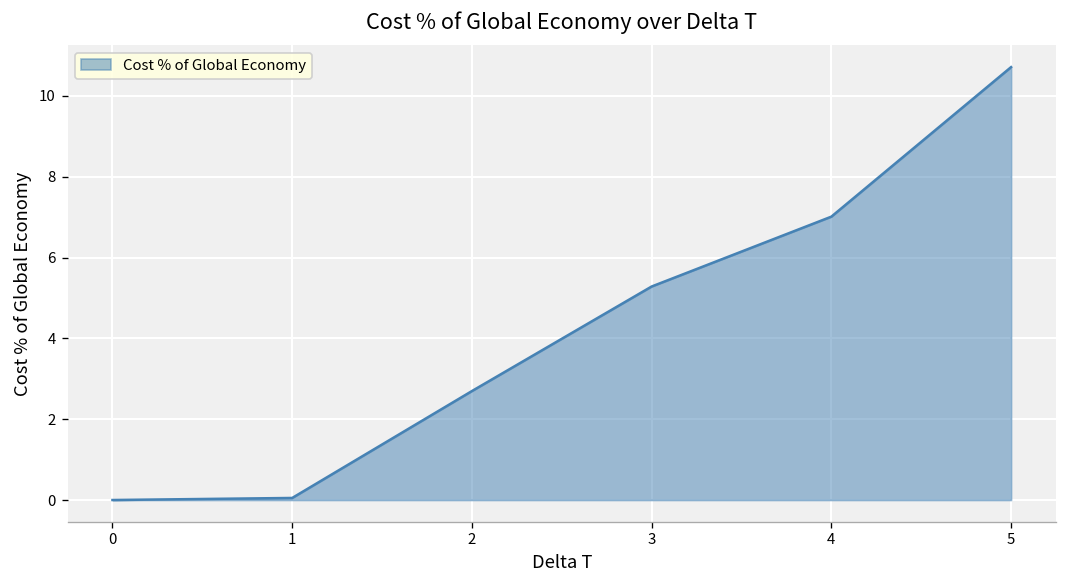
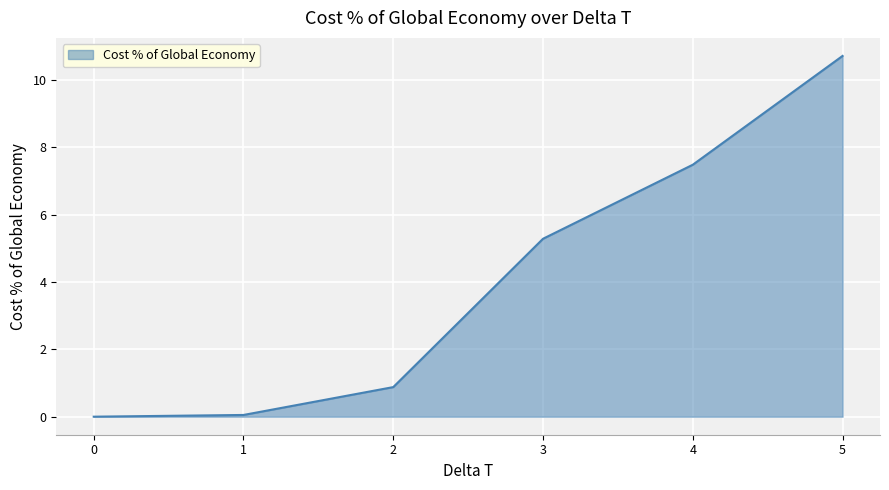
  {
    "0": 0.0,
    "1": 0.1,
-   "2": 2.7,
+   "2": 0.9,
    "3": 5.3,
-   "4": 7.0,
+   "4": 7.5,
    "5": 10.7
  }
